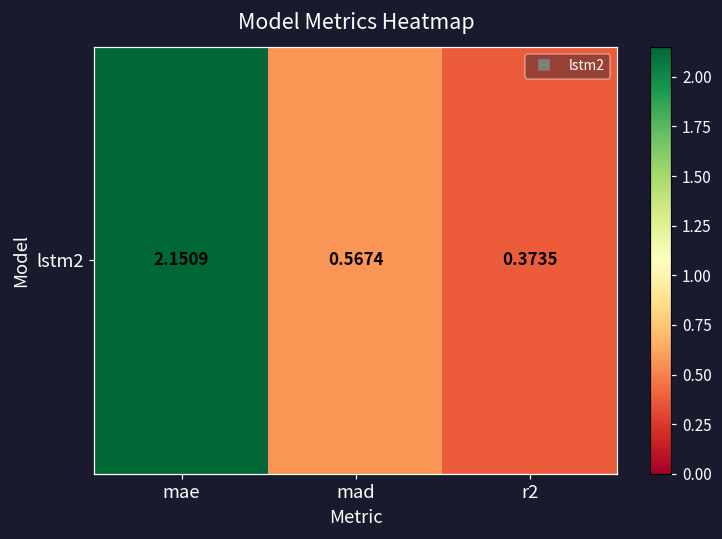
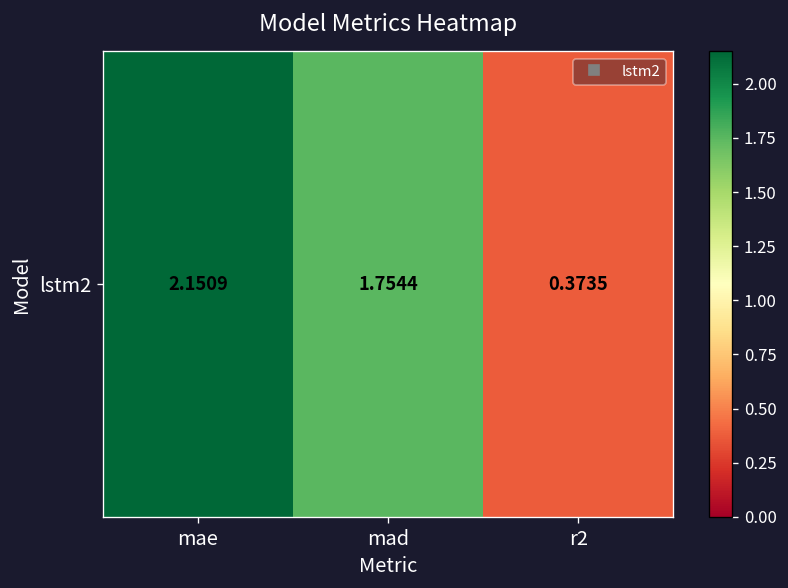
  {
    "lstm2": {
      "mae": 2.1509,
-     "mad": 0.5674,
+     "mad": 1.7544,
      "r2": 0.3735
    }
  }
